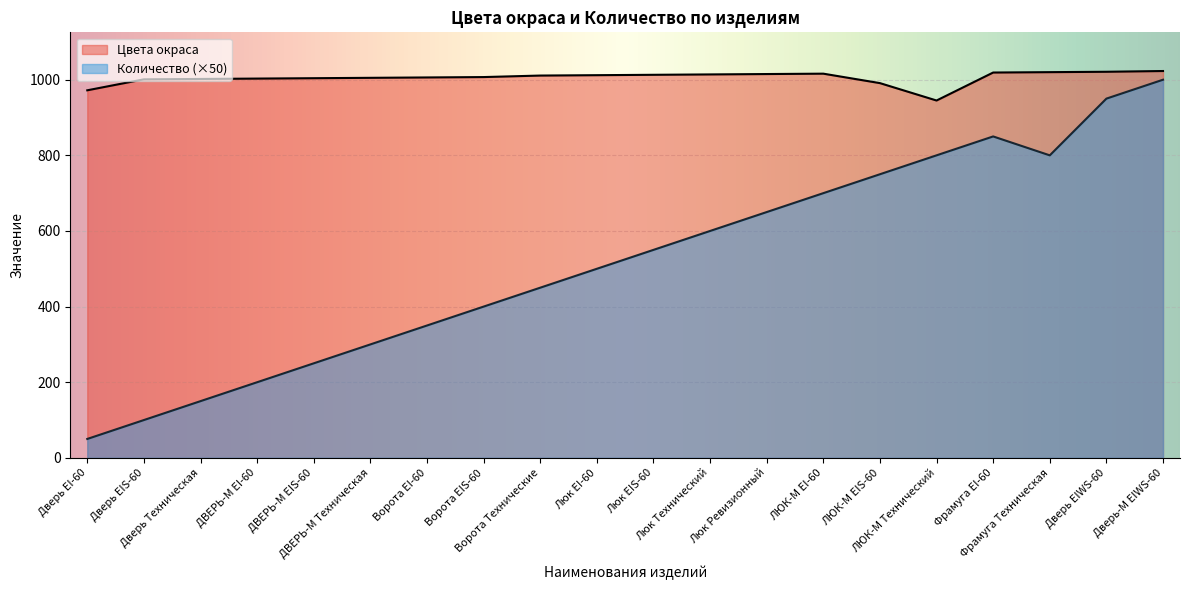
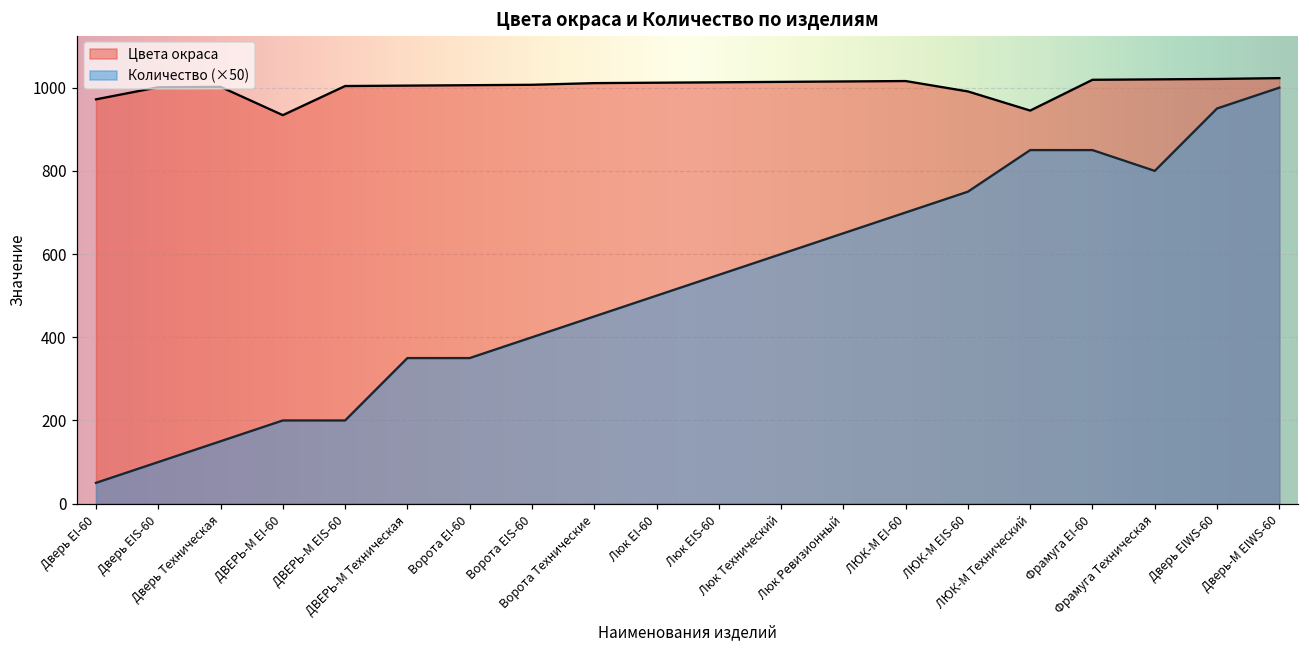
  {
    "Цвета окраса": {
      "Дверь EI-60": 970,
-     "ДВЕРЬ-М EI-60": 1000,
+     "ДВЕРЬ-М EI-60": 930,
      "ДВЕРЬ-М EIS-60": 1000,
      "ДВЕРЬ-М Техническая": 1010,
      "Ворота EI-60": 1010,
      "Ворота EIS-60": 1010,
      "Ворота Технические": 1010,
      "Люк EI-60": 1010,
      "Люк EIS-60": 1010,
      "Люк Технический": 1010,
      "Люк Ревизионный": 1020,
      "ЛЮК-М EI-60": 1020,
      "ЛЮК-М EIS-60": 990,
      "ЛЮК-М Технический": 950,
      "Фрамуга EI-60": 1020,
      "Фрамуга Техническая": 1020,
      "Дверь EIWS-60": 1020,
      "Дверь-М EIWS-60": 1020
    },
    "Количество (×50)": {
      "Дверь EI-60": 50,
      "Дверь EIS-60": 100,
      "Дверь Техническая": 150,
      "ДВЕРЬ-М EI-60": 200,
-     "ДВЕРЬ-М EIS-60": 250,
-     "ДВЕРЬ-М Техническая": 300,
+     "ДВЕРЬ-М EIS-60": 200,
+     "ДВЕРЬ-М Техническая": 350,
      "Ворота EI-60": 350,
      "Ворота EIS-60": 400,
      "Ворота Технические": 450,
      "Люк EI-60": 500,
      "Люк EIS-60": 550,
      "Люк Технический": 600,
      "Люк Ревизионный": 650,
      "ЛЮК-М EI-60": 700,
      "ЛЮК-М EIS-60": 750,
-     "ЛЮК-М Технический": 800,
+     "ЛЮК-М Технический": 850,
      "Фрамуга EI-60": 850,
      "Фрамуга Техническая": 800,
      "Дверь EIWS-60": 950,
      "Дверь-М EIWS-60": 1000
    }
  }
